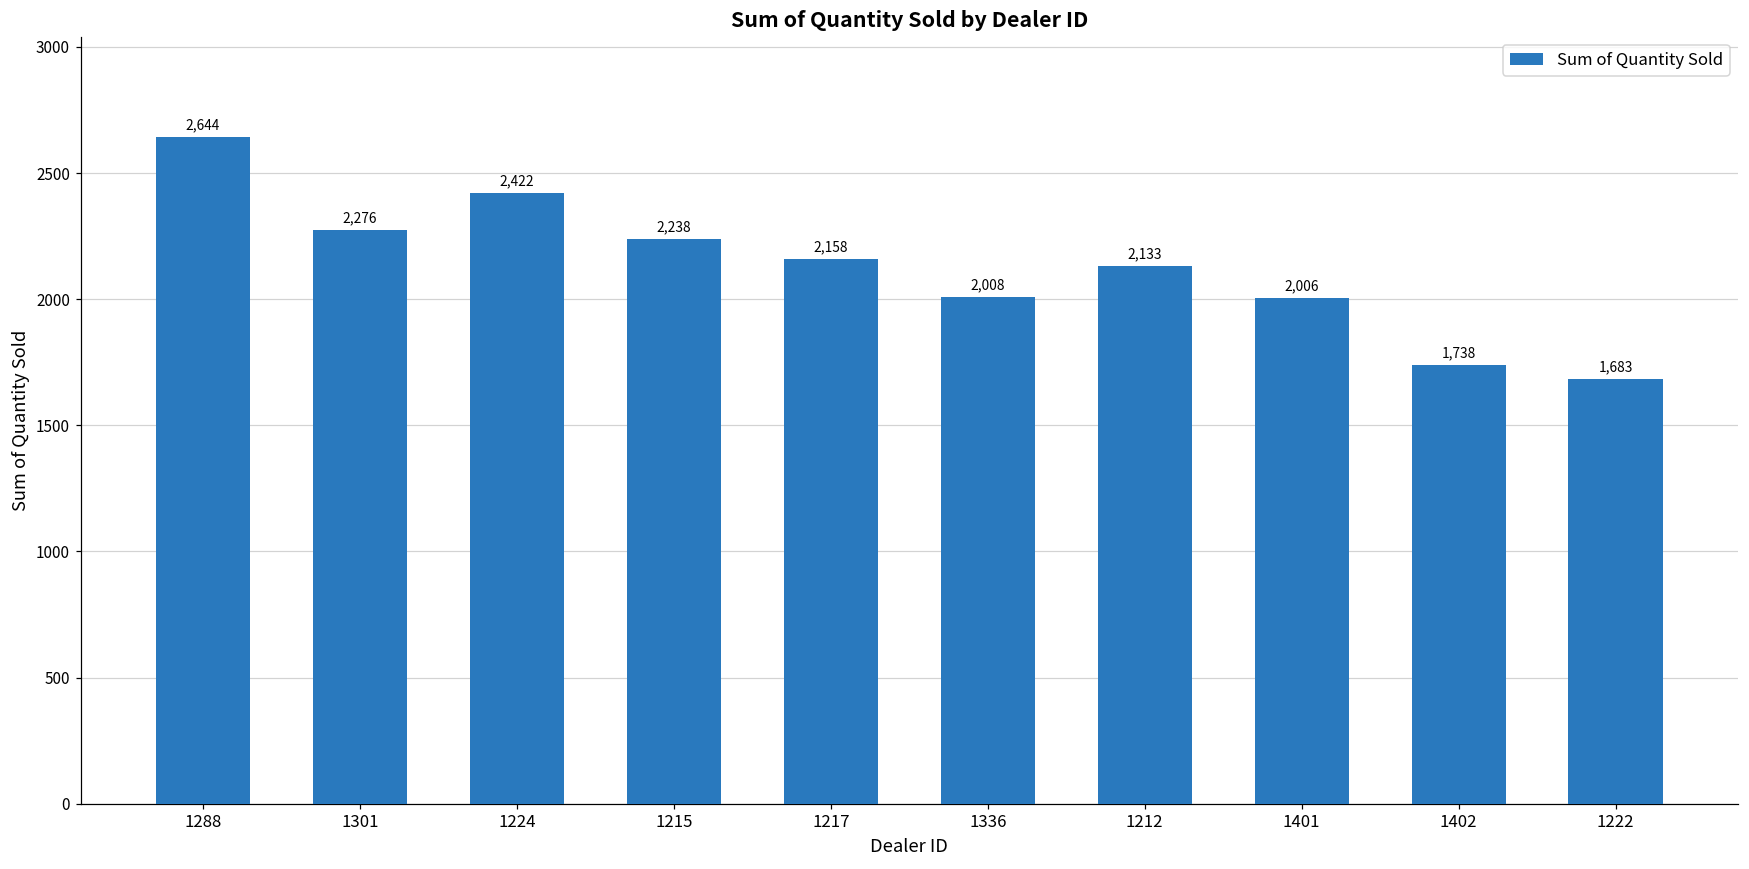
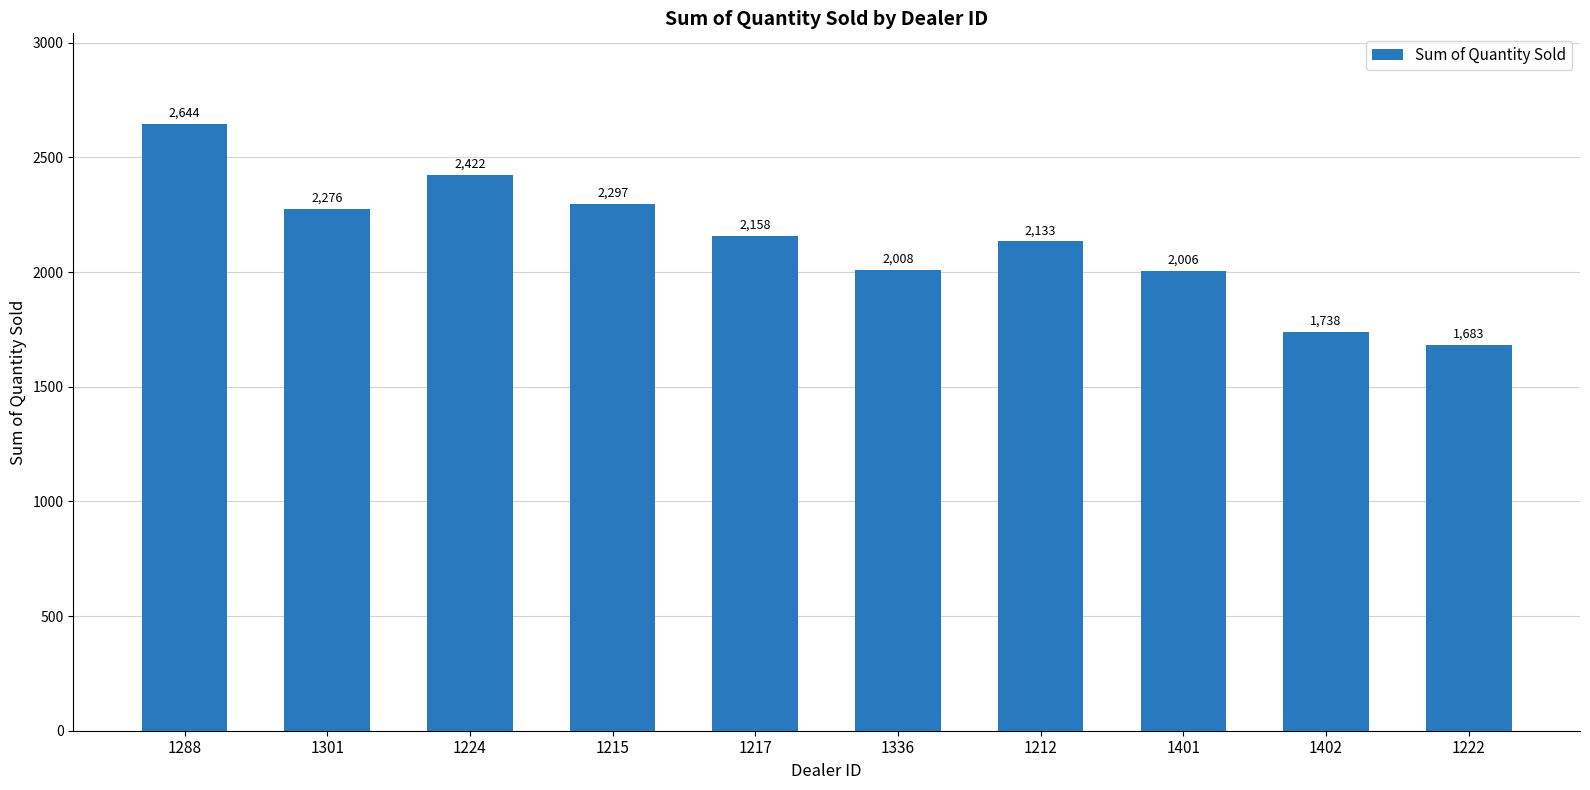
  {
    "1288": "2,644",
    "1301": "2,276",
    "1224": "2,422",
-   "1215": "2,238",
+   "1215": "2,297",
    "1217": "2,158",
    "1336": "2,008",
    "1212": "2,133",
    "1401": "2,006",
    "1402": "1,738",
    "1222": "1,683"
  }
